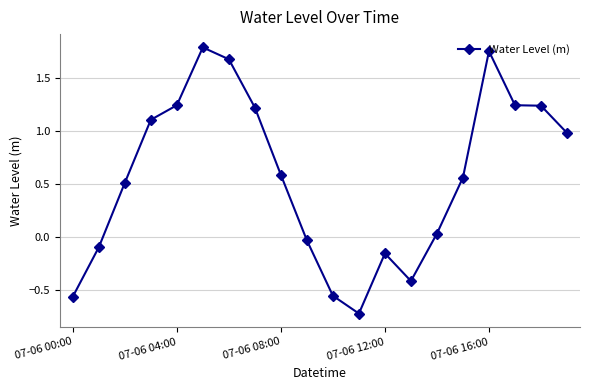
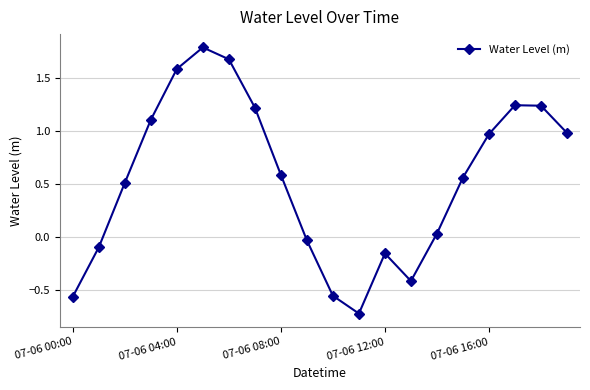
  {
    "07-06 00:00": -0.56,
-   "07-06 04:00": 1.24,
+   "07-06 04:00": 1.58,
    "07-06 08:00": 0.59,
    "07-06 12:00": -0.15,
-   "07-06 16:00": 1.75
+   "07-06 16:00": 0.97
  }
